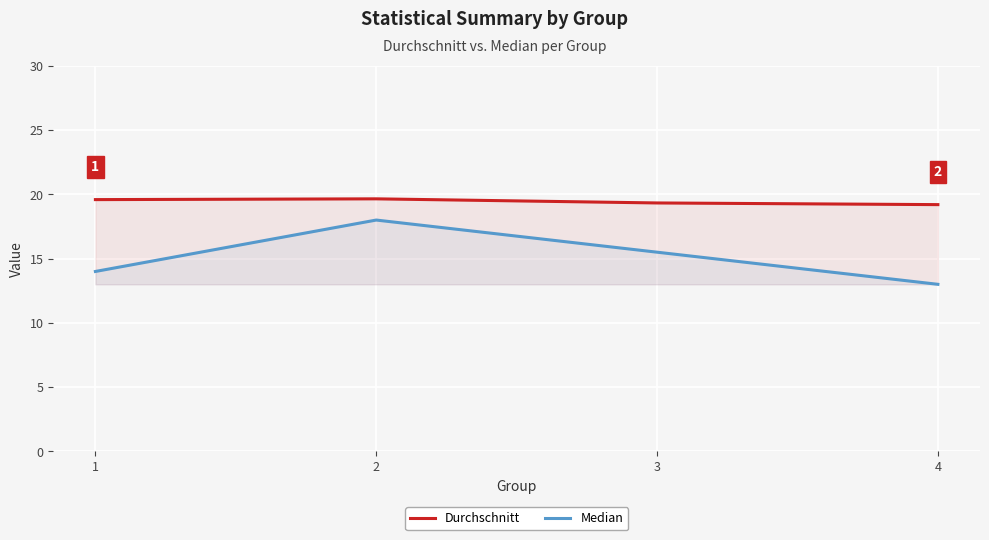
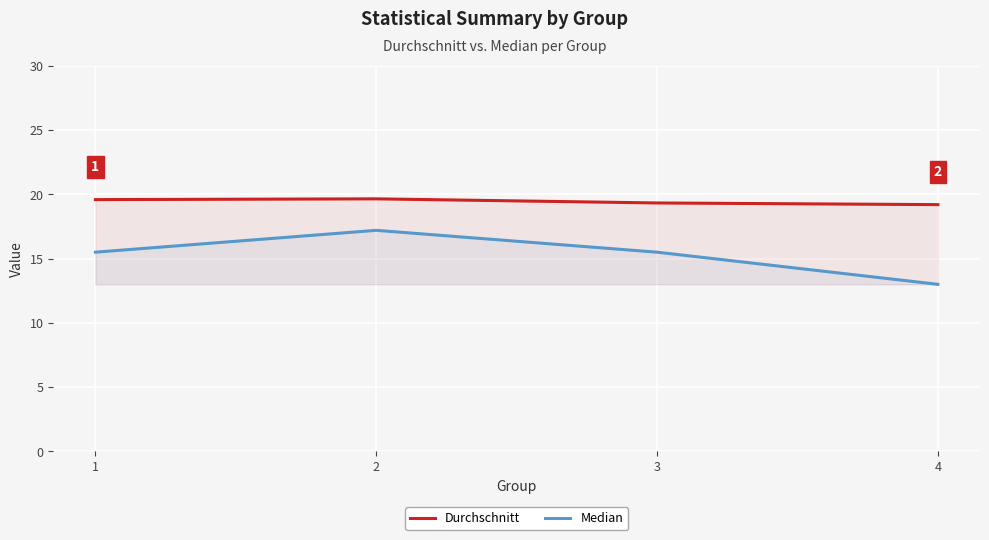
  {
    "Durchschnitt": {
      "1": 19.6,
      "2": 19.7,
      "3": 19.3,
      "4": 19.2
    },
    "Median": {
-     "1": 14.0,
-     "2": 18.0,
+     "1": 15.5,
+     "2": 17.2,
      "3": 15.5,
      "4": 13.0
    }
  }
